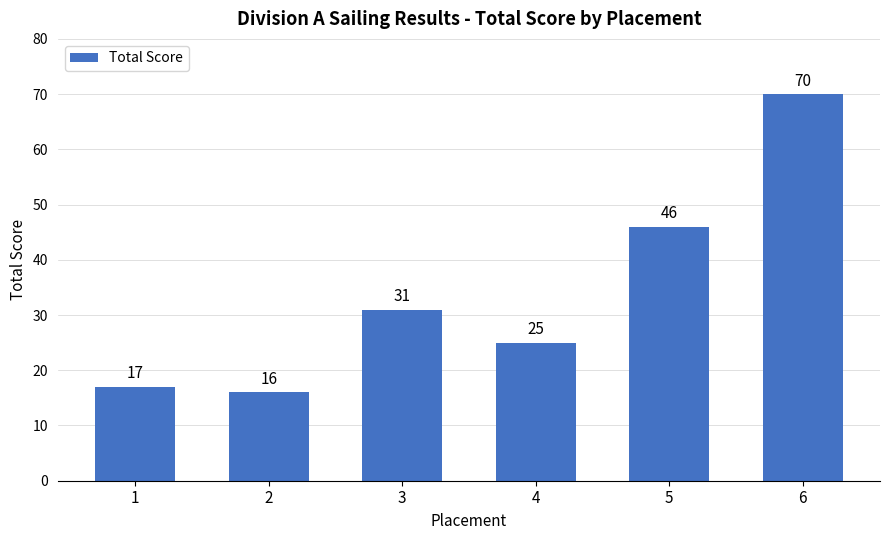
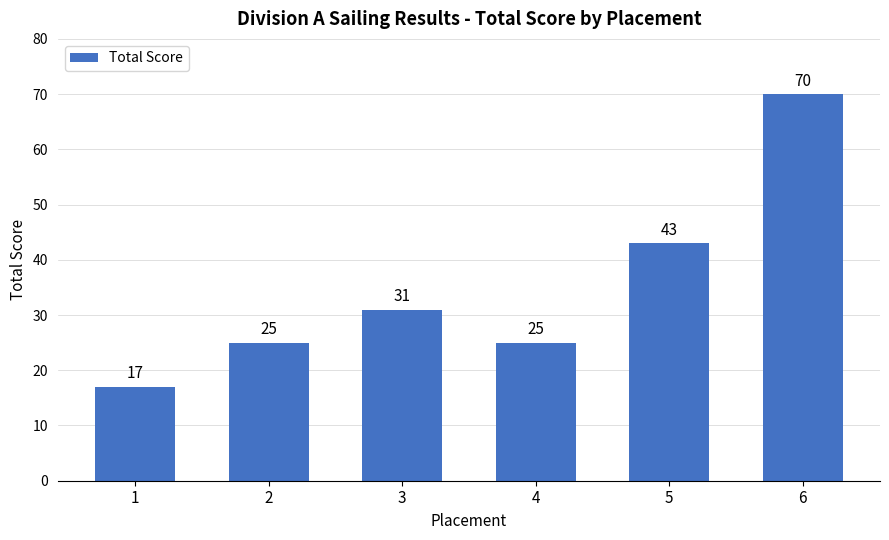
  {
    "1": 17,
-   "2": 16,
+   "2": 25,
    "3": 31,
    "4": 25,
-   "5": 46,
+   "5": 43,
    "6": 70
  }
